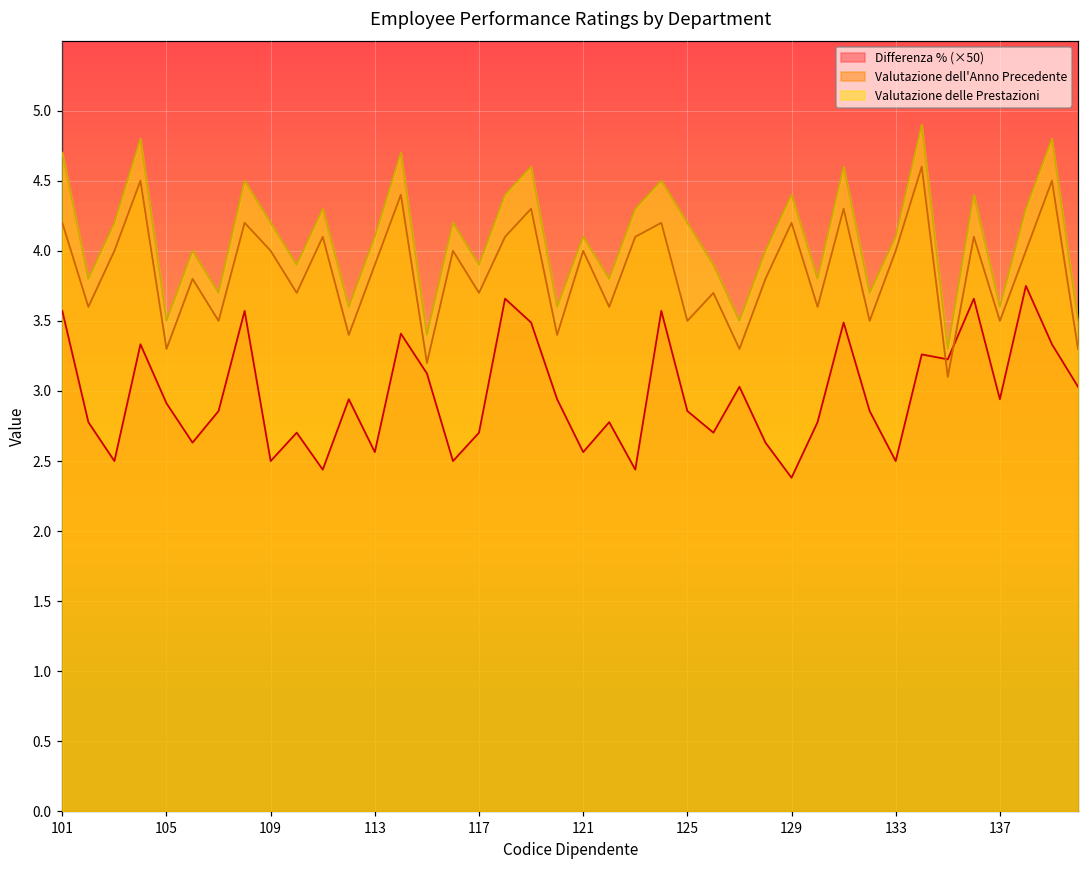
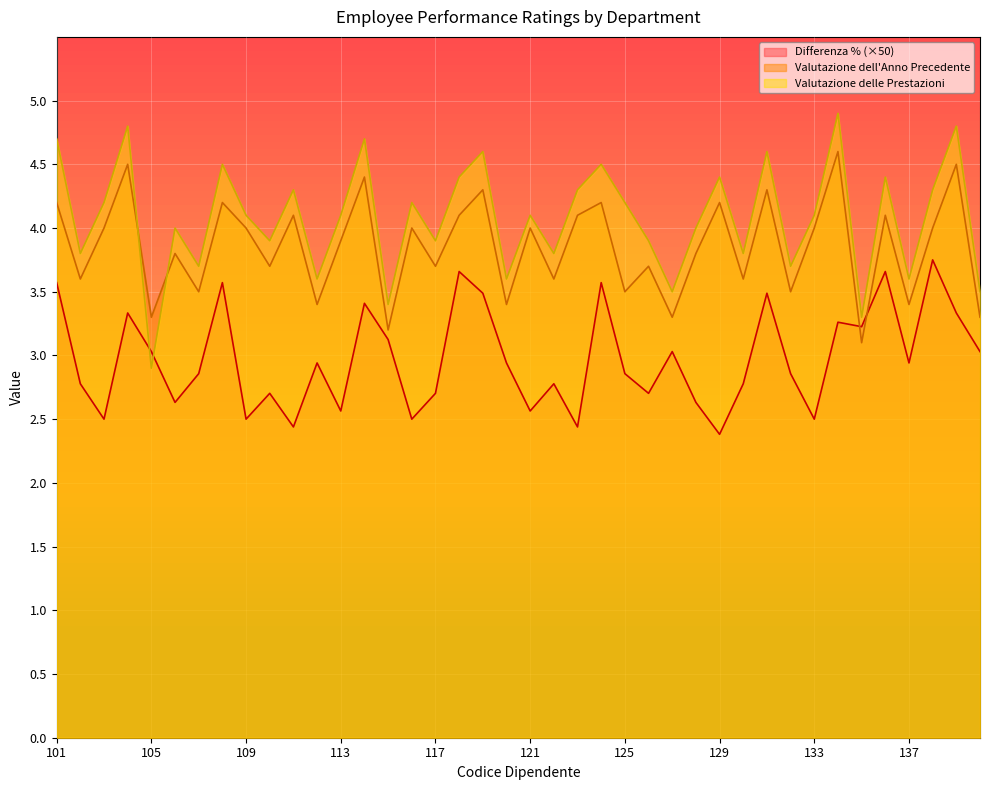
  {
    "Differenza % (×50)": {
      "101": 3.57,
-     "105": 2.91,
+     "105": 3.03,
      "109": 2.50,
      "113": 2.56,
      "117": 2.70,
      "121": 2.56,
      "125": 2.86,
      "129": 2.38,
      "133": 2.50,
      "137": 2.94
    },
    "Valutazione dell'Anno Precedente": {
      "101": 4.2,
      "105": 3.3,
      "109": 4.0,
      "113": 3.9,
      "117": 3.7,
      "121": 4.0,
      "125": 3.5,
      "129": 4.2,
      "133": 4.0,
-     "137": 3.5
+     "137": 3.4
    },
    "Valutazione delle Prestazioni": {
      "101": 4.7,
-     "105": 3.5,
-     "109": 4.2,
+     "105": 2.9,
+     "109": 4.1,
      "113": 4.1,
      "117": 3.9,
      "121": 4.1,
      "125": 4.2,
      "129": 4.4,
      "133": 4.1,
      "137": 3.6
    }
  }
